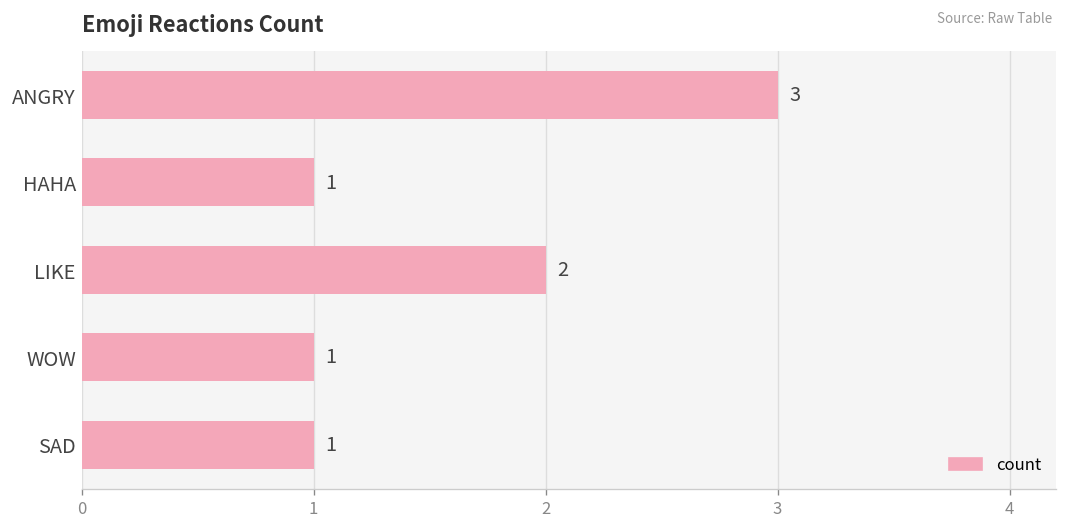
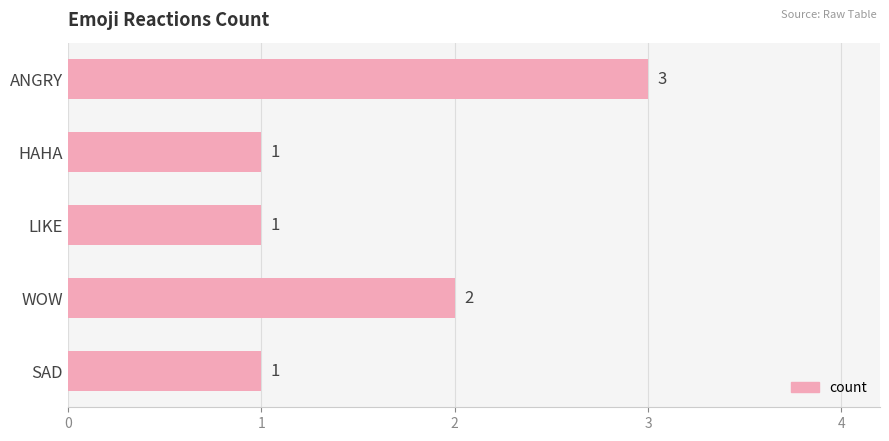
  {
    "ANGRY": 3,
    "HAHA": 1,
-   "LIKE": 2,
-   "WOW": 1,
+   "LIKE": 1,
+   "WOW": 2,
    "SAD": 1
  }
